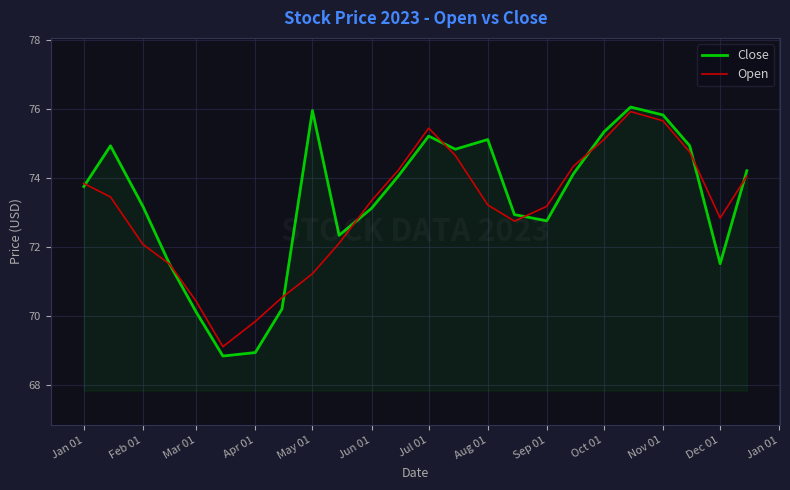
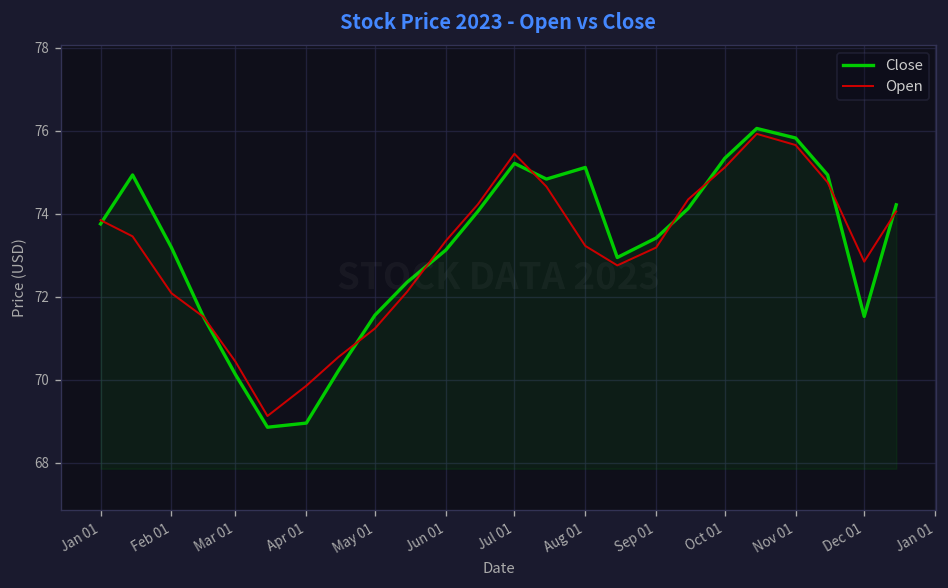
  {
    "Close": {
      "Jan 01": 73.8,
      "Feb 01": 73.2,
      "Mar 01": 70.1,
      "Apr 01": 69.0,
-     "May 01": 76.0,
+     "May 01": 71.6,
      "Jun 01": 73.1,
      "Jul 01": 75.2,
      "Aug 01": 75.1,
-     "Sep 01": 72.8,
+     "Sep 01": 73.4,
      "Oct 01": 75.3,
      "Nov 01": 75.8,
      "Dec 01": 71.5
    },
    "Open": {
      "Jan 01": 73.8,
      "Feb 01": 72.1,
      "Mar 01": 70.4,
      "Apr 01": 69.9,
      "May 01": 71.2,
      "Jun 01": 73.3,
      "Jul 01": 75.4,
      "Aug 01": 73.2,
      "Sep 01": 73.2,
      "Oct 01": 75.1,
      "Nov 01": 75.7,
      "Dec 01": 72.8
    }
  }
